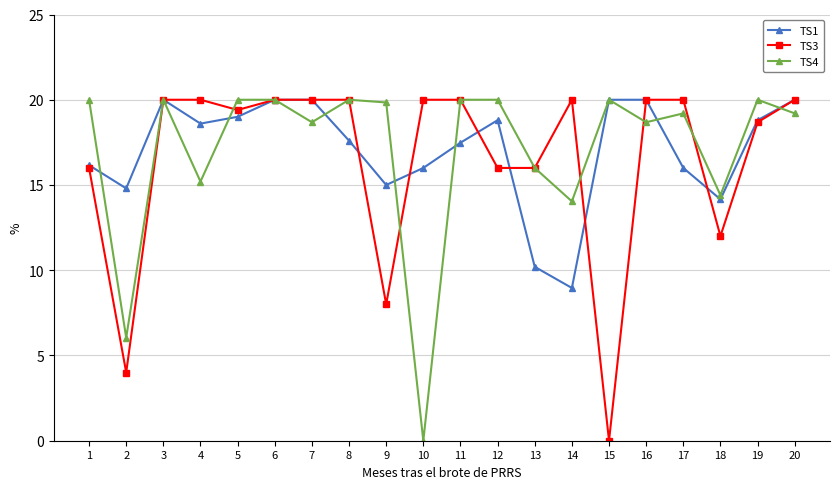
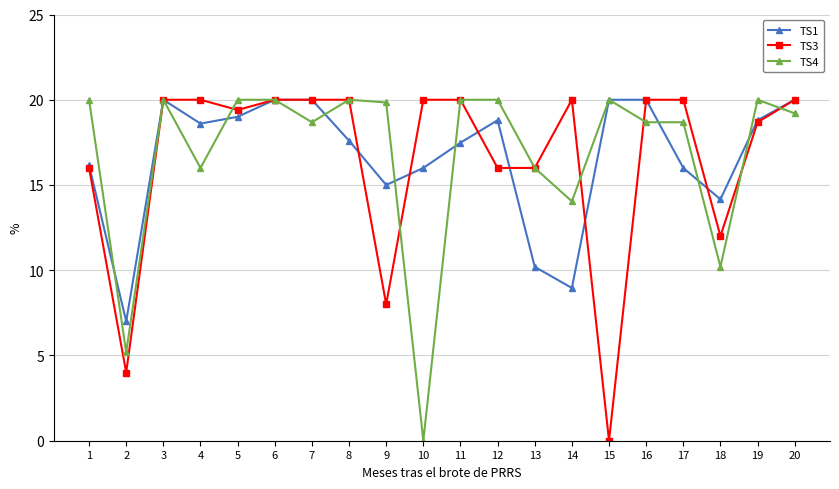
  {
    "TS1": {
      "1": 16.2,
-     "2": 14.8,
+     "2": 7.0,
      "4": 18.6,
      "5": 19.0,
      "8": 17.6,
      "9": 15.0,
      "10": 16.0,
      "11": 17.5,
      "12": 18.8,
      "13": 10.2,
      "14": 9.0,
      "17": 16.0,
      "18": 14.2
    },
    "TS3": {
      "1": 16.0,
      "2": 4.0,
      "4": 20.0,
      "5": 19.4,
      "9": 8.0,
      "10": 20.0,
      "12": 16.0,
      "14": 20.0,
      "15": 0.0,
      "17": 20.0,
      "18": 12.0
    },
    "TS4": {
      "1": 20.0,
-     "2": 6.0,
-     "4": 15.2,
+     "2": 5.2,
+     "4": 16.0,
      "5": 20.0,
      "7": 18.7,
      "9": 19.8,
      "10": 0.0,
      "12": 20.0,
      "14": 14.0,
      "16": 18.7,
-     "17": 19.2,
-     "18": 14.4,
+     "17": 18.7,
+     "18": 10.2,
      "19": 20.0,
      "20": 19.2
    }
  }
